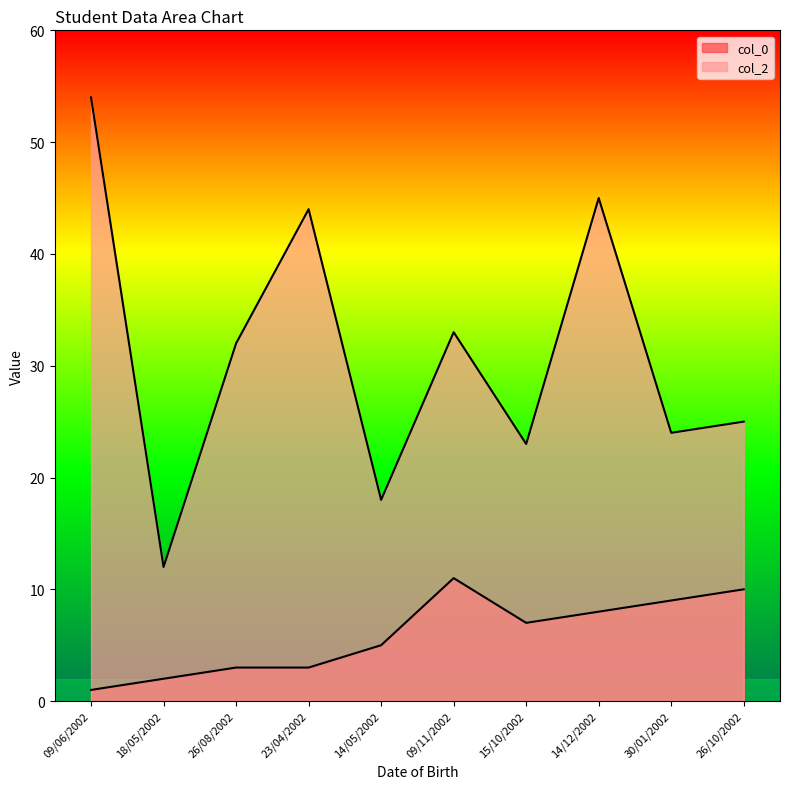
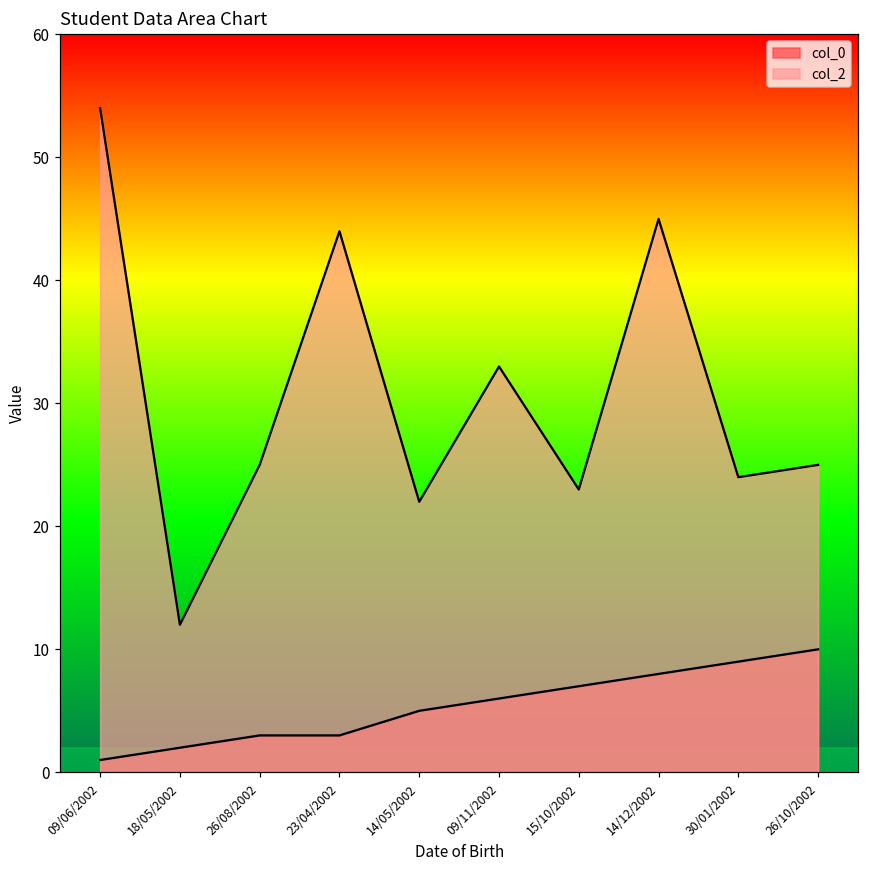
  {
    "col_0": {
      "26/08/2002": 3,
      "23/04/2002": 3,
      "14/05/2002": 5,
-     "09/11/2002": 11,
+     "09/11/2002": 6,
      "15/10/2002": 7,
      "14/12/2002": 8,
      "30/01/2002": 9,
      "26/10/2002": 10
    },
    "col_2": {
      "09/06/2002": 54,
      "18/05/2002": 12,
-     "26/08/2002": 32,
+     "26/08/2002": 25,
      "23/04/2002": 44,
-     "14/05/2002": 18,
+     "14/05/2002": 22,
      "09/11/2002": 33,
      "15/10/2002": 23,
      "14/12/2002": 45,
      "30/01/2002": 24,
      "26/10/2002": 25
    }
  }
